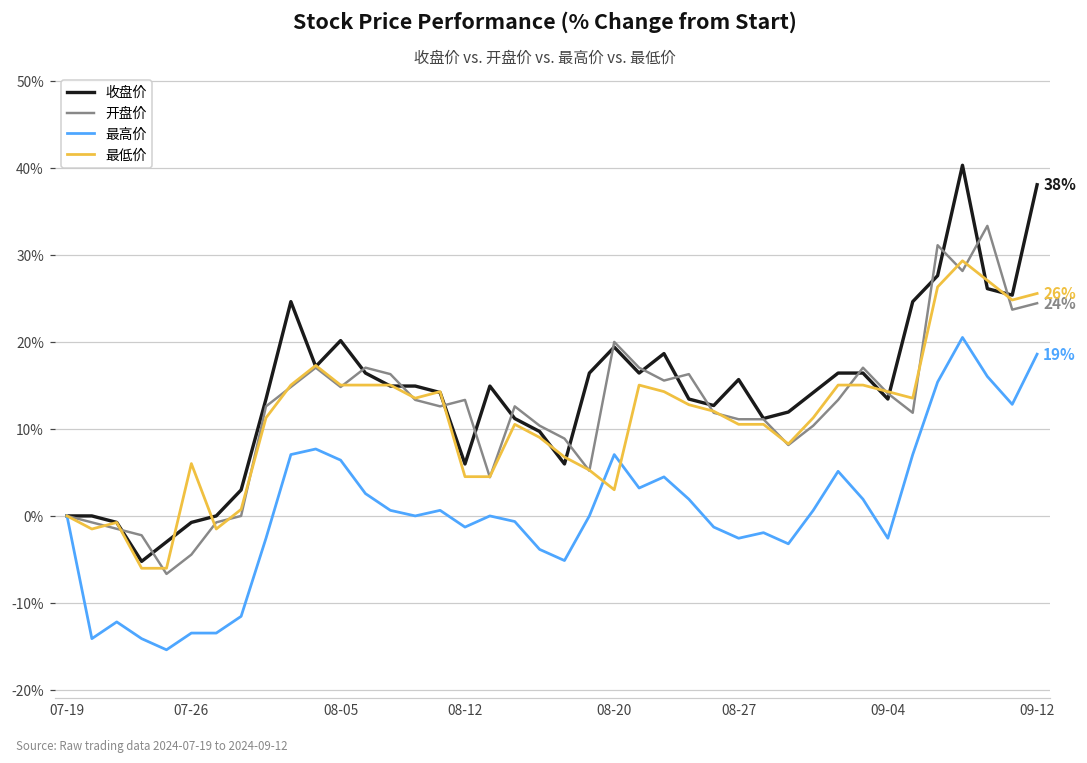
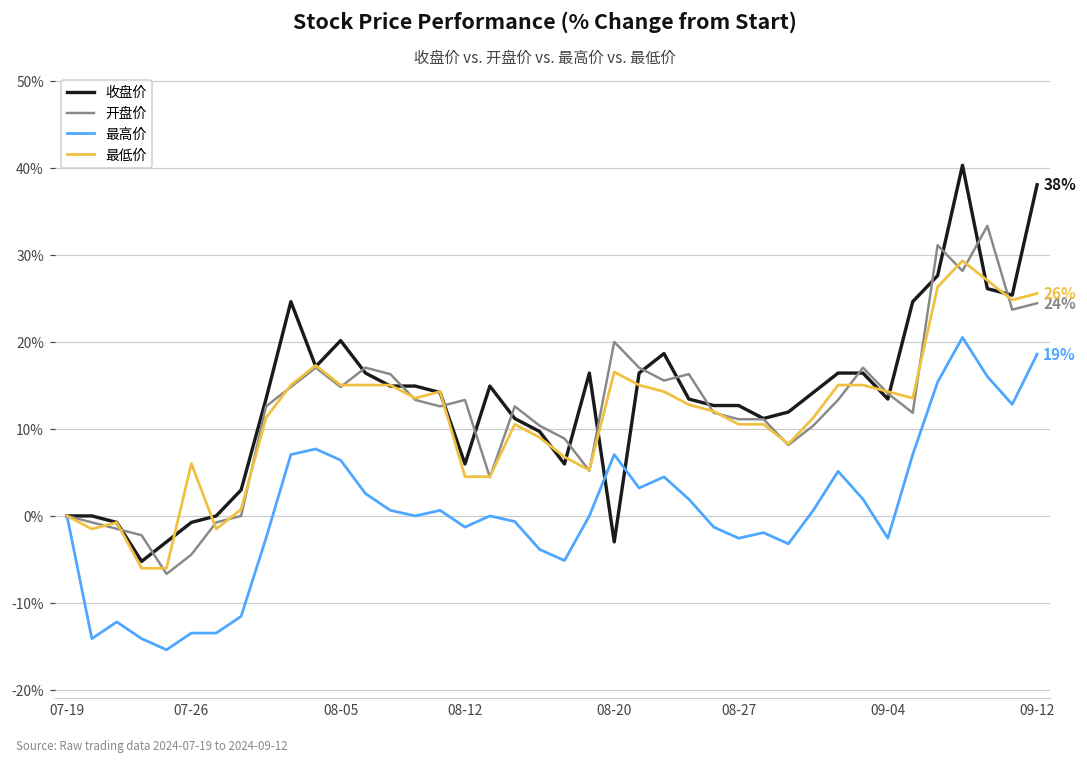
  {
    "收盘价": {
      "07-26": "-1%",
      "08-05": "20%",
      "08-12": "6%",
-     "08-20": "19%",
-     "08-27": "16%",
+     "08-20": "-3%",
+     "08-27": "13%",
      "09-04": "13%"
    },
    "开盘价": {
      "07-26": "-4%",
      "08-12": "13%",
      "08-20": "20%",
      "08-27": "11%"
    },
    "最高价": {
      "09-12": "19%"
    },
    "最低价": {
      "07-26": "6%",
      "08-12": "5%",
-     "08-20": "3%",
+     "08-20": "17%",
      "08-27": "11%"
    }
  }
